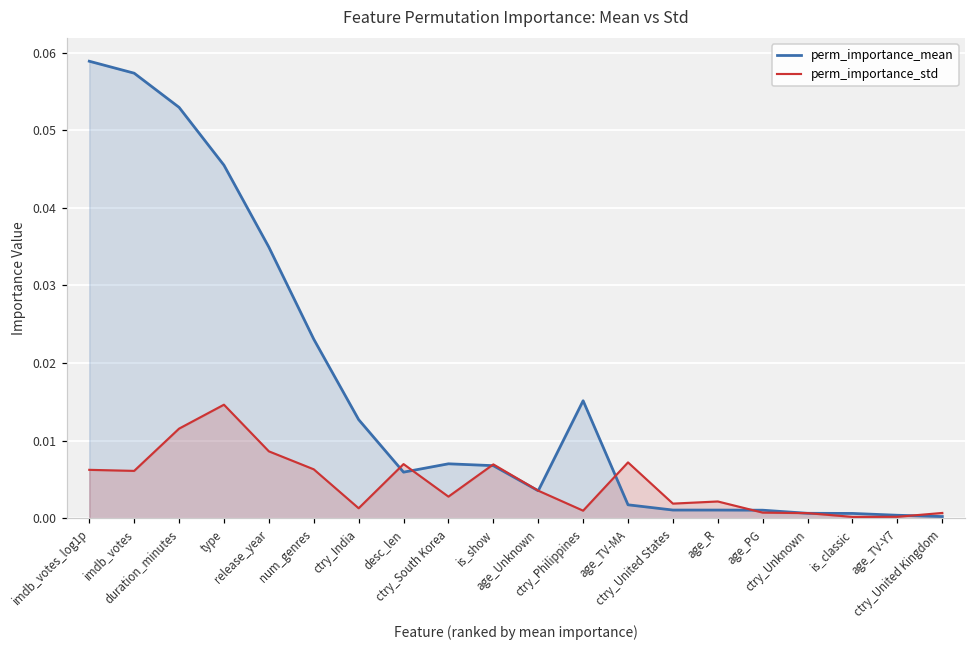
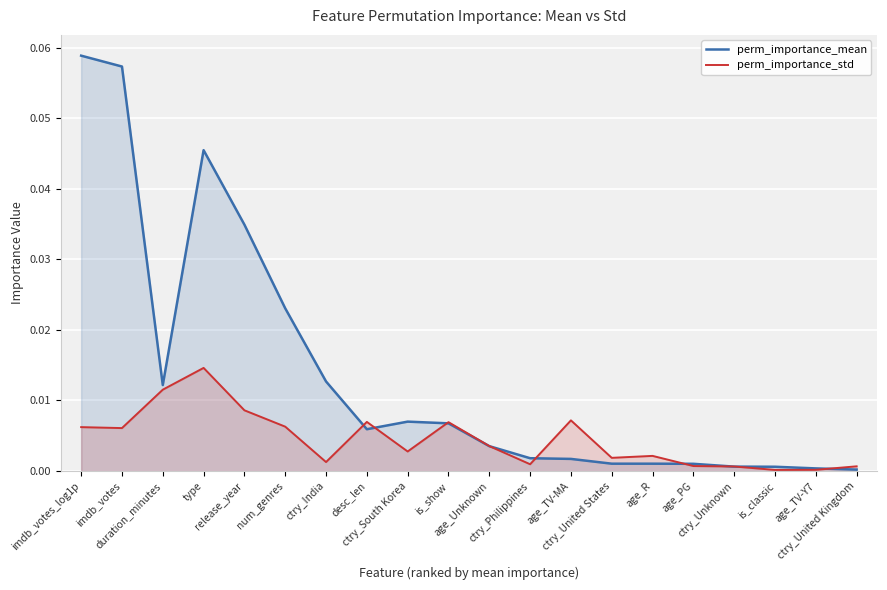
  {
    "perm_importance_mean": {
      "imdb_votes_log1p": 0.059,
      "imdb_votes": 0.057,
-     "duration_minutes": 0.053,
+     "duration_minutes": 0.012,
      "type": 0.045,
      "release_year": 0.035,
      "num_genres": 0.023,
      "ctry_India": 0.013,
      "desc_len": 0.006,
      "ctry_South Korea": 0.007,
-     "ctry_Philippines": 0.015,
+     "ctry_Philippines": 0.002,
      "age_TV-MA": 0.002,
      "ctry_United States": 0.001,
      "age_R": 0.001,
      "is_classic": 0.001,
      "ctry_United Kingdom": 0.000
    },
    "perm_importance_std": {
      "imdb_votes_log1p": 0.006,
      "imdb_votes": 0.006,
      "duration_minutes": 0.012,
      "type": 0.015,
      "release_year": 0.009,
      "num_genres": 0.006,
      "ctry_India": 0.001,
      "desc_len": 0.007,
      "ctry_South Korea": 0.003,
      "ctry_Philippines": 0.001,
      "age_TV-MA": 0.007,
      "ctry_United States": 0.002,
      "age_R": 0.002,
      "is_classic": 0.000,
      "ctry_United Kingdom": 0.001
    }
  }
